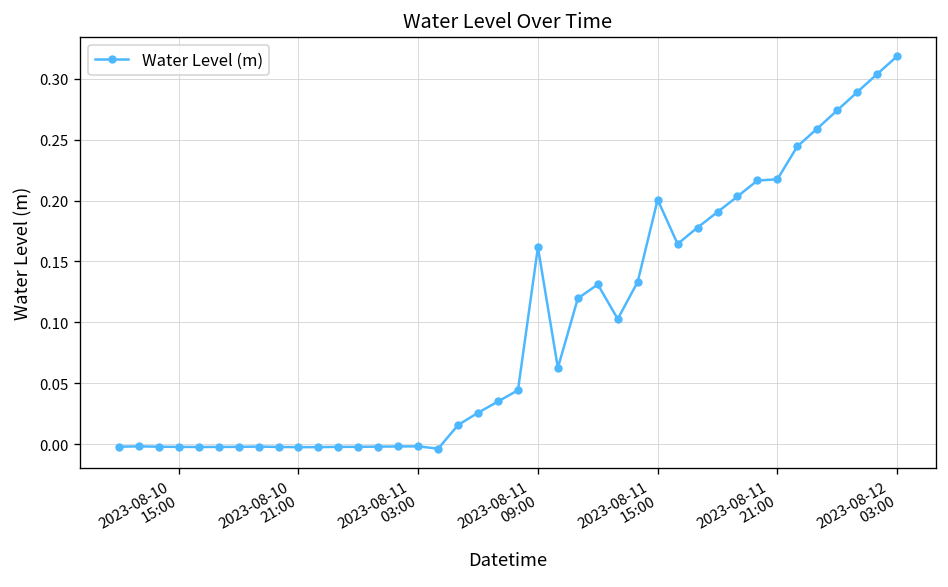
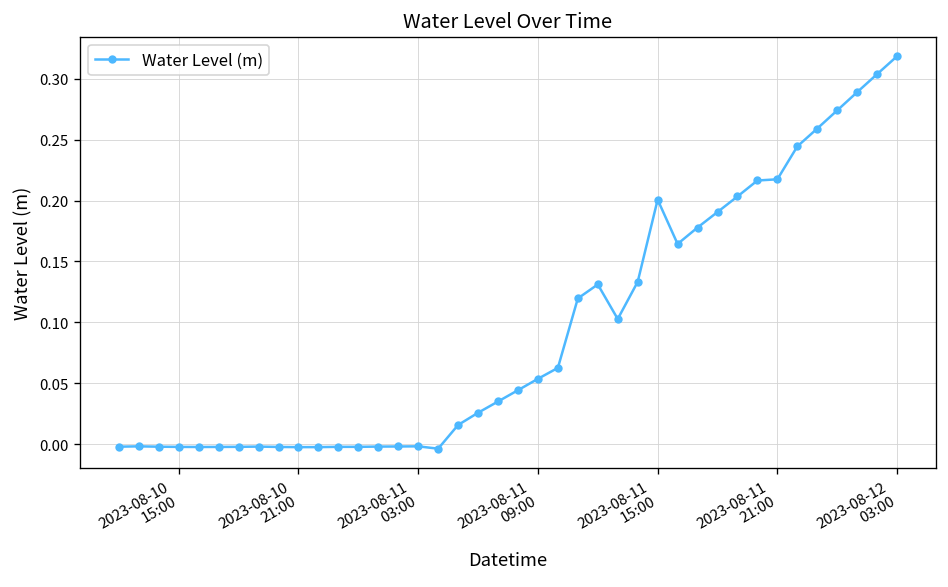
  {
    "2023-08-10 15:00": -0.002,
    "2023-08-10 21:00": -0.002,
    "2023-08-11 03:00": -0.002,
-   "2023-08-11 09:00": 0.162,
+   "2023-08-11 09:00": 0.054,
    "2023-08-11 15:00": 0.201,
    "2023-08-11 21:00": 0.217,
    "2023-08-12 03:00": 0.318
  }
